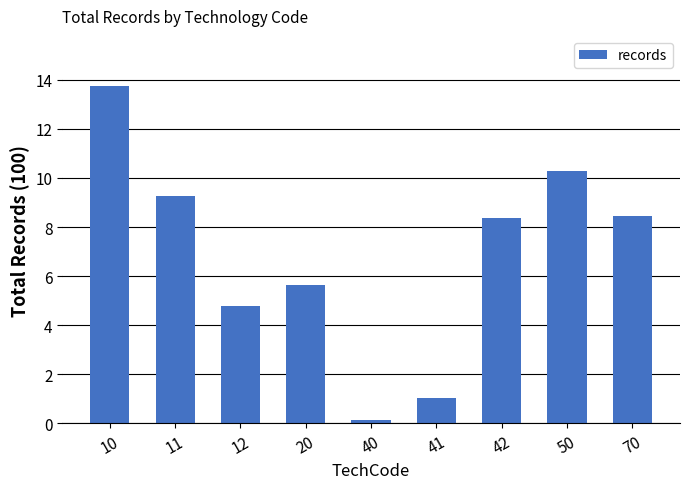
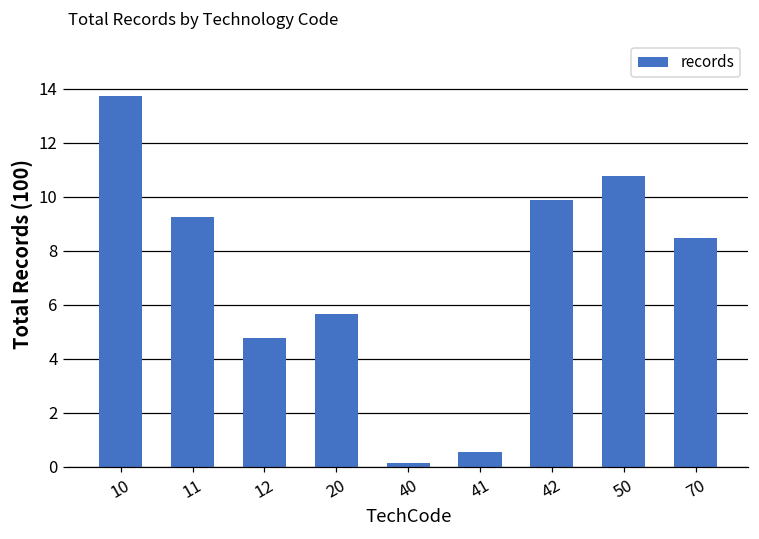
  {
    "10": 13.7,
    "11": 9.3,
    "12": 4.8,
    "20": 5.6,
    "40": 0.1,
-   "41": 1.1,
-   "42": 8.4,
-   "50": 10.3,
+   "41": 0.6,
+   "42": 9.9,
+   "50": 10.8,
    "70": 8.5
  }
